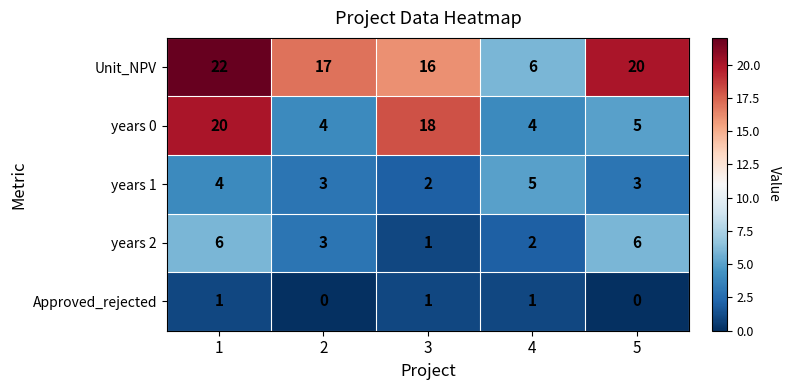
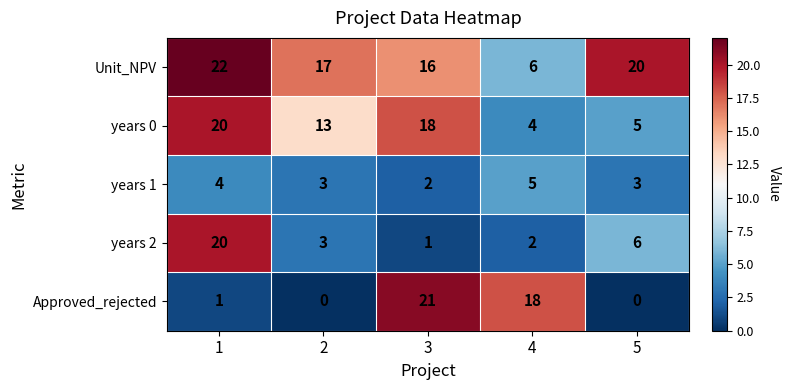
  {
    "Unit_NPV": {
      "1": 22,
      "2": 17,
      "3": 16,
      "4": 6,
      "5": 20
    },
    "years 0": {
      "1": 20,
-     "2": 4,
+     "2": 13,
      "3": 18,
      "4": 4,
      "5": 5
    },
    "years 1": {
      "1": 4,
      "2": 3,
      "3": 2,
      "4": 5,
      "5": 3
    },
    "years 2": {
-     "1": 6,
+     "1": 20,
      "2": 3,
      "3": 1,
      "4": 2,
      "5": 6
    },
    "Approved_rejected": {
      "1": 1,
      "2": 0,
-     "3": 1,
-     "4": 1,
+     "3": 21,
+     "4": 18,
      "5": 0
    }
  }
